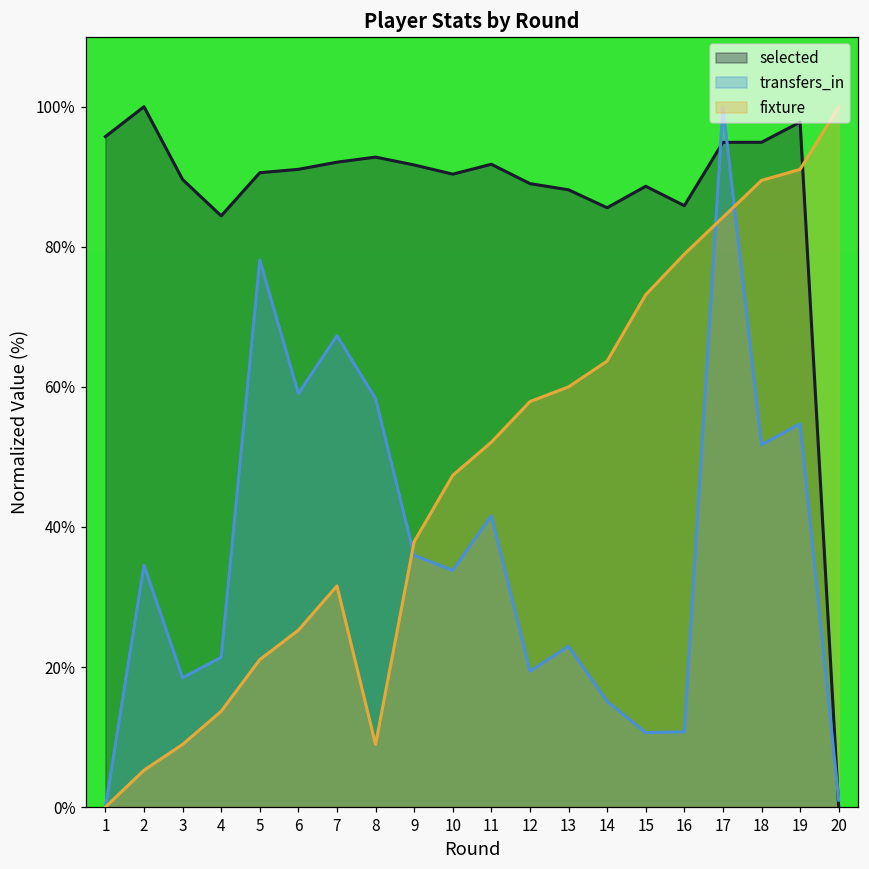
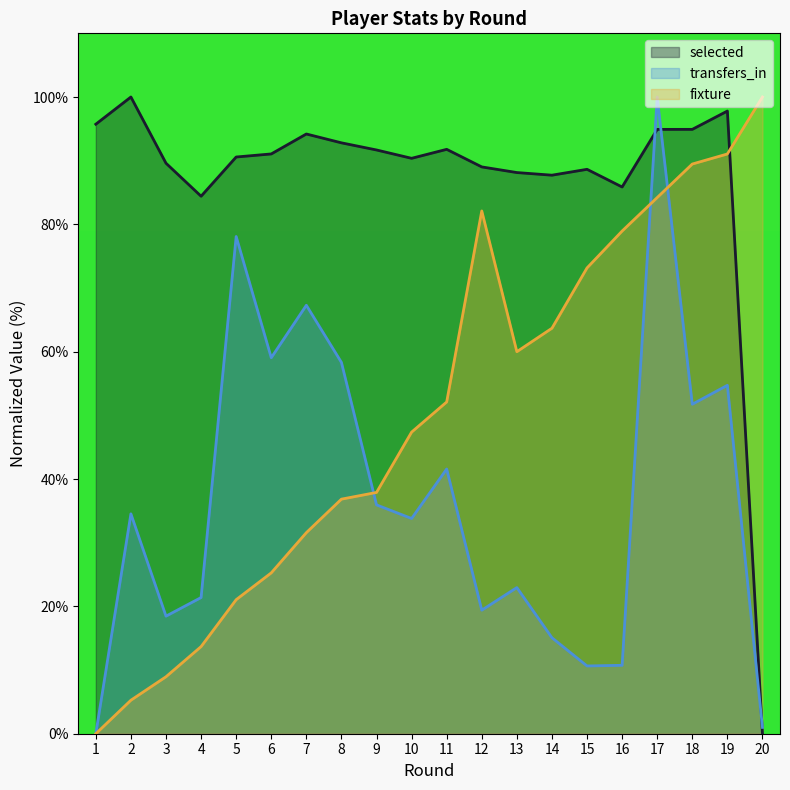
  {
    "selected": {
      "1": "96%",
      "2": "100%",
      "3": "90%",
      "4": "84%",
      "5": "91%",
      "6": "91%",
-     "7": "92%",
+     "7": "94%",
      "8": "93%",
      "9": "92%",
      "10": "90%",
      "11": "92%",
      "12": "89%",
      "13": "88%",
-     "14": "86%",
+     "14": "88%",
      "15": "89%",
      "16": "86%",
      "17": "95%",
      "18": "95%",
      "19": "98%",
      "20": "0%"
    },
    "transfers_in": {
      "2": "35%",
      "3": "18%",
      "4": "21%",
      "5": "78%",
      "6": "59%",
      "7": "67%",
      "8": "58%",
      "9": "36%",
      "10": "34%",
      "11": "42%",
      "12": "19%",
      "13": "23%",
      "14": "15%",
      "15": "11%",
      "16": "11%",
      "18": "52%",
      "19": "55%",
      "20": "1%"
    },
    "fixture": {
      "2": "5%",
      "3": "9%",
      "4": "14%",
      "5": "21%",
      "6": "25%",
      "7": "32%",
-     "8": "9%",
+     "8": "37%",
      "9": "38%",
      "10": "47%",
      "11": "52%",
-     "12": "58%",
+     "12": "82%",
      "13": "60%",
      "14": "64%",
      "15": "73%",
      "16": "79%",
      "17": "84%",
      "18": "89%",
      "19": "91%"
    }
  }
